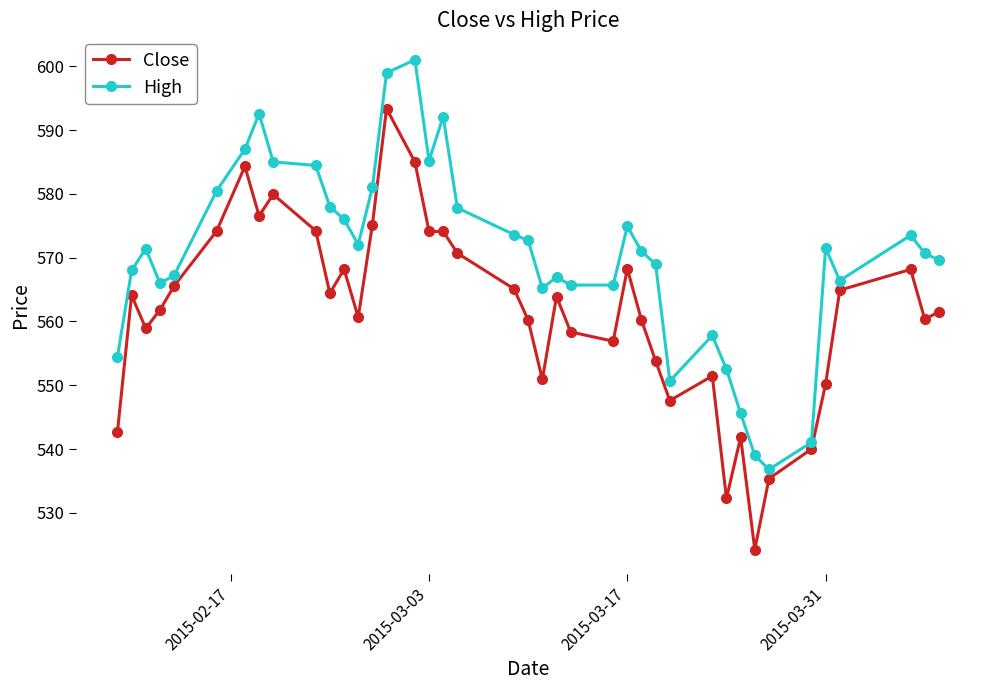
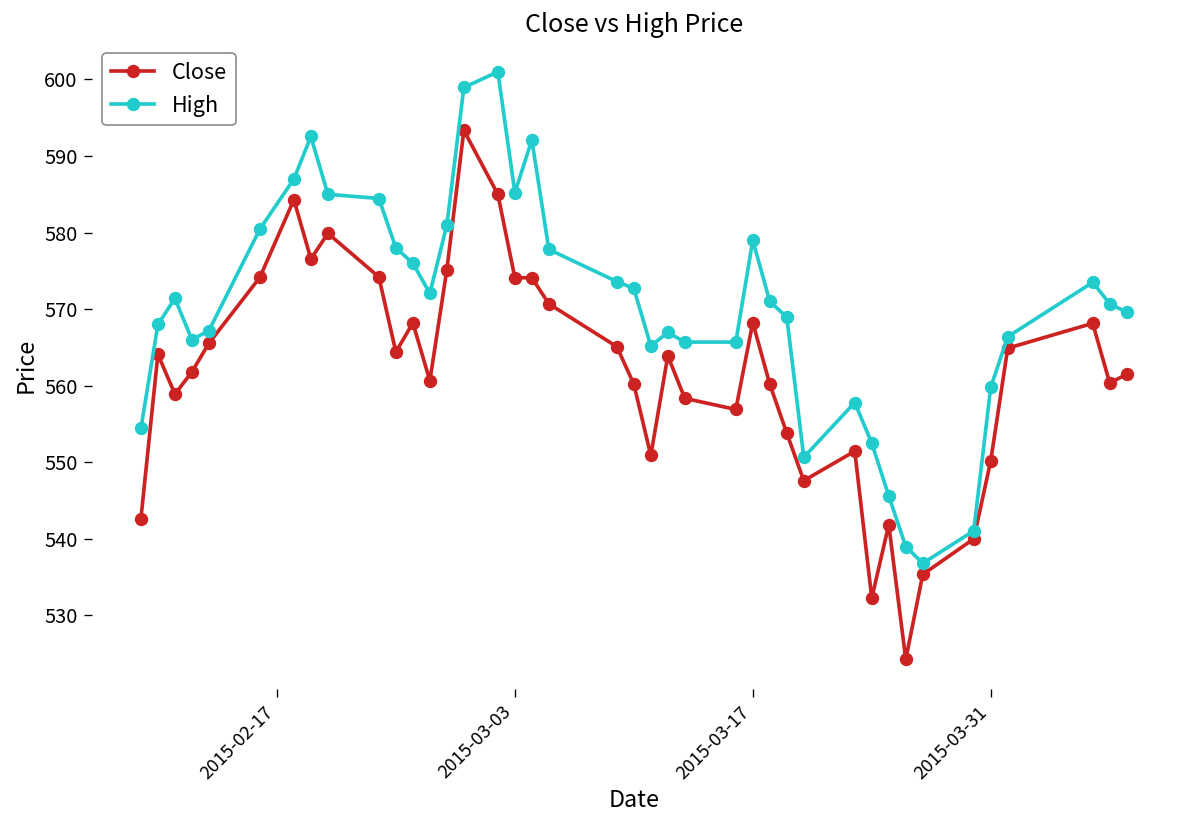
  {
    "Close": {
      "2015-03-03": 574,
      "2015-03-17": 568,
      "2015-03-31": 550
    },
    "High": {
      "2015-03-03": 585,
-     "2015-03-17": 575,
-     "2015-03-31": 572
+     "2015-03-17": 579,
+     "2015-03-31": 560
    }
  }
